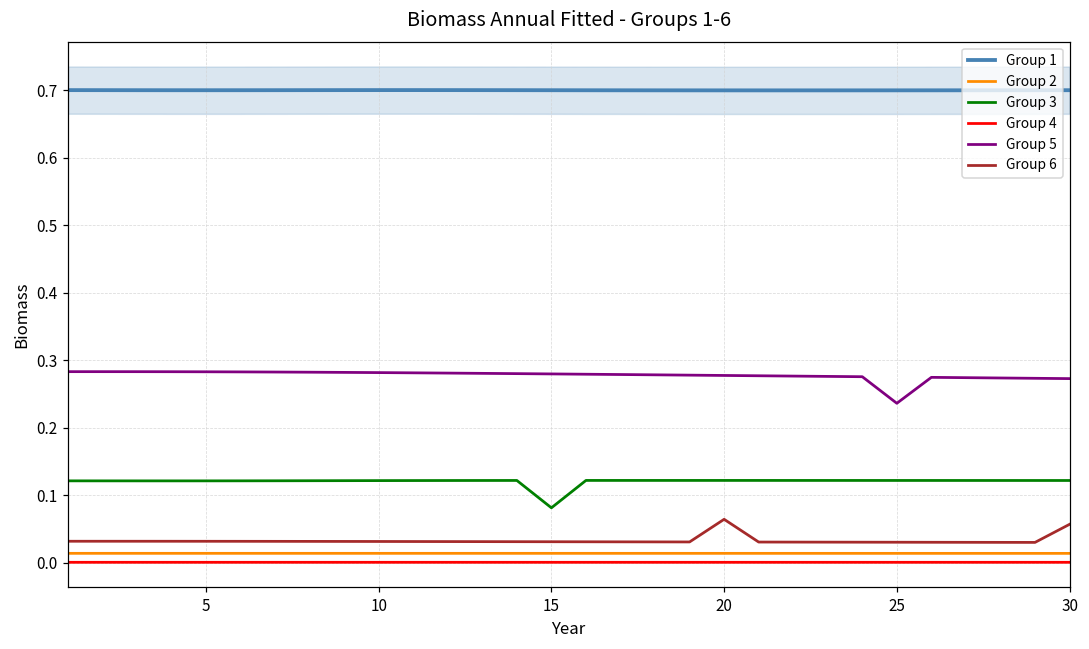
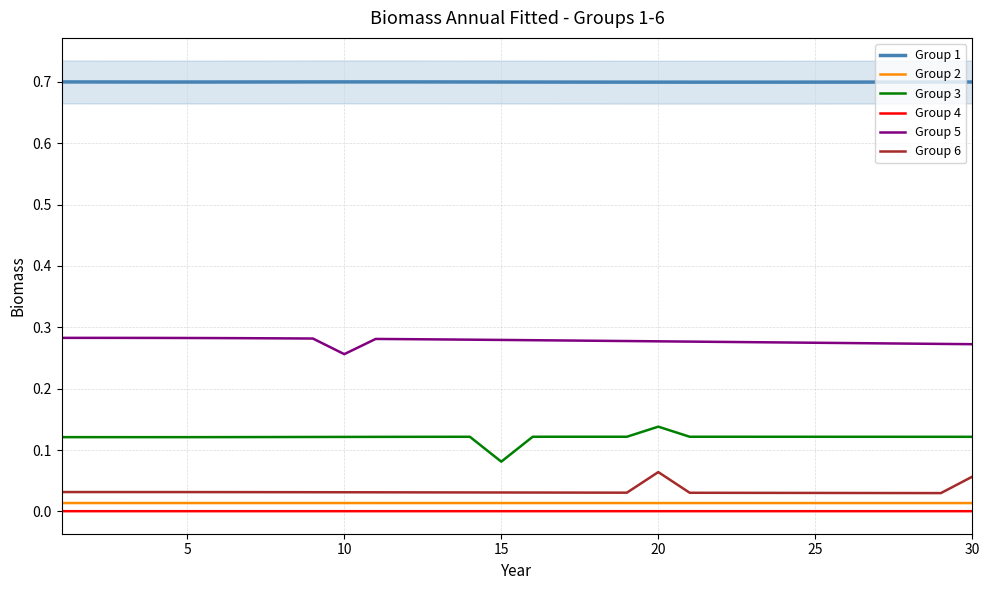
  {
    "Group 2": {
      "5": 0.01,
      "10": 0.01,
      "15": 0.01,
      "20": 0.01,
      "25": 0.01,
      "30": 0.01
    },
    "Group 3": {
      "5": 0.12,
      "10": 0.12,
      "15": 0.08,
-     "20": 0.12,
+     "20": 0.14,
      "25": 0.12,
      "30": 0.12
    },
    "Group 4": {
      "5": 0.00,
      "10": 0.00,
      "15": 0.00,
      "20": 0.00,
      "25": 0.00,
      "30": 0.00
    },
    "Group 5": {
      "5": 0.28,
-     "10": 0.28,
+     "10": 0.26,
      "15": 0.28,
      "20": 0.28,
-     "25": 0.24,
+     "25": 0.27,
      "30": 0.27
    },
    "Group 6": {
      "5": 0.03,
      "10": 0.03,
      "15": 0.03,
      "20": 0.06,
      "25": 0.03,
      "30": 0.06
    }
  }
